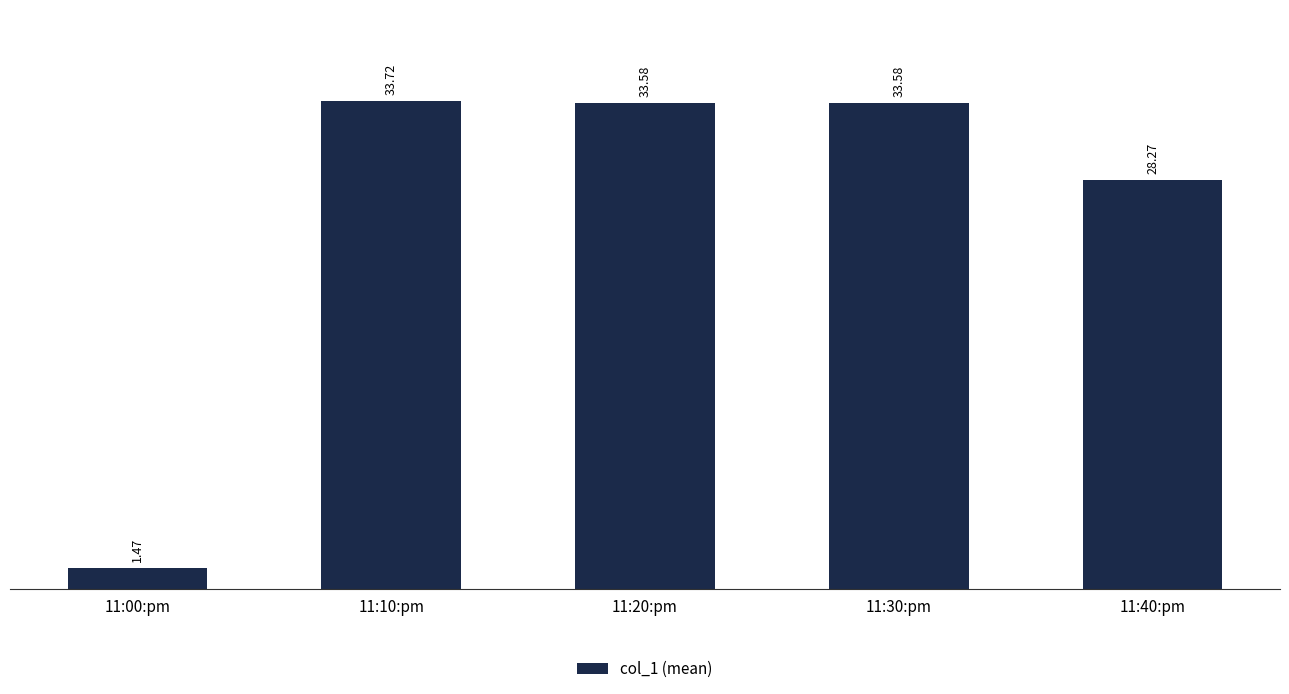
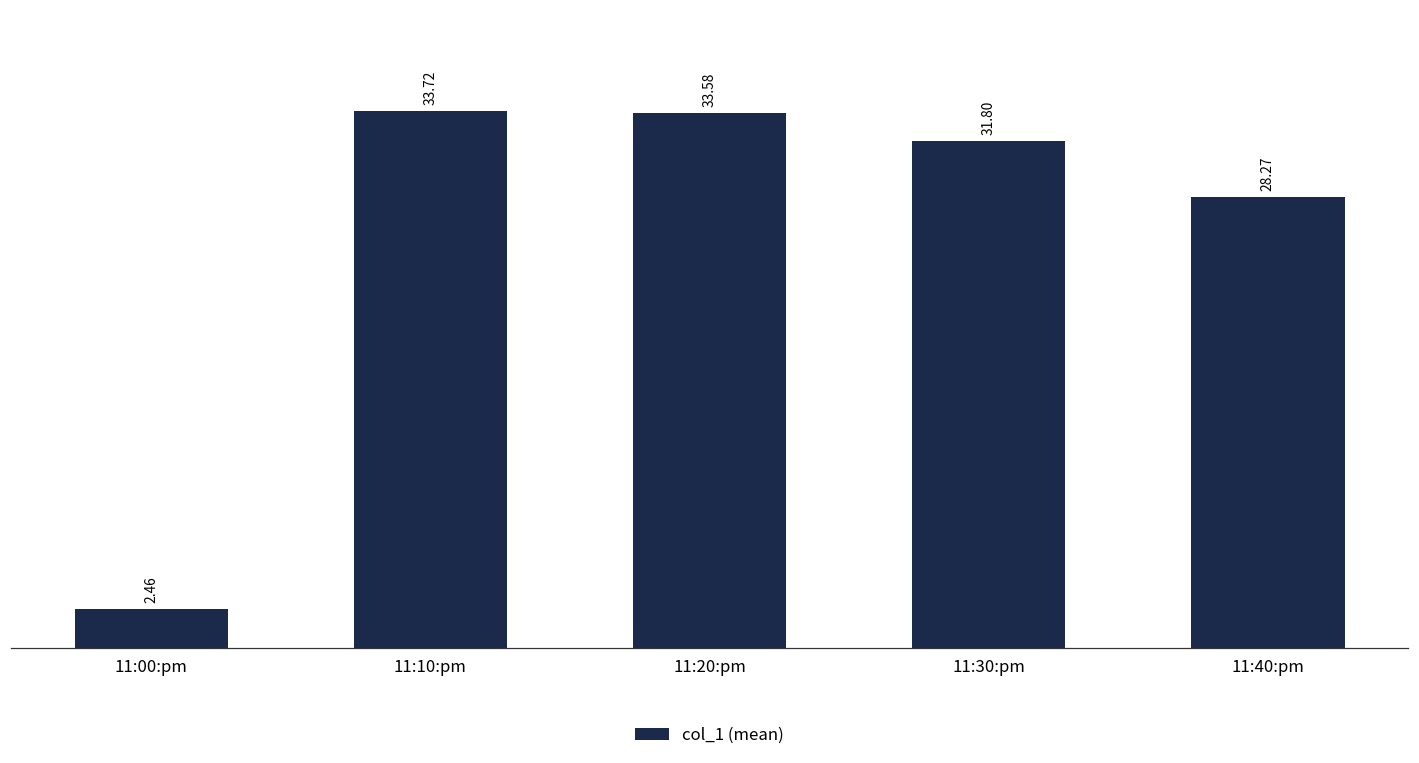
  {
-   "11:00:pm": 1.47,
+   "11:00:pm": 2.46,
    "11:10:pm": 33.72,
    "11:20:pm": 33.58,
-   "11:30:pm": 33.58,
+   "11:30:pm": 31.80,
    "11:40:pm": 28.27
  }
